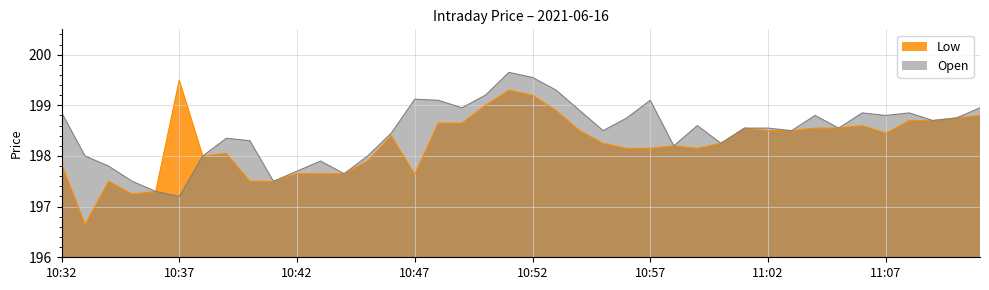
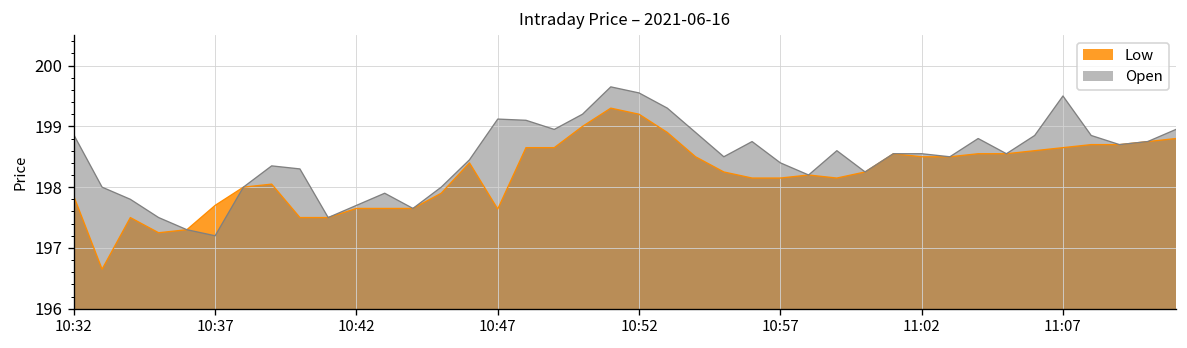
  {
    "Low": {
      "10:32": 197.9,
-     "10:37": 199.5,
+     "10:37": 197.7,
      "10:47": 197.6,
      "10:52": 199.2,
      "10:57": 198.2,
-     "11:07": 198.5
+     "11:07": 198.7
    },
    "Open": {
      "10:32": 198.9,
      "10:37": 197.2,
      "10:47": 199.1,
      "10:52": 199.6,
-     "10:57": 199.1,
-     "11:07": 198.8
+     "10:57": 198.4,
+     "11:07": 199.5
    }
  }
